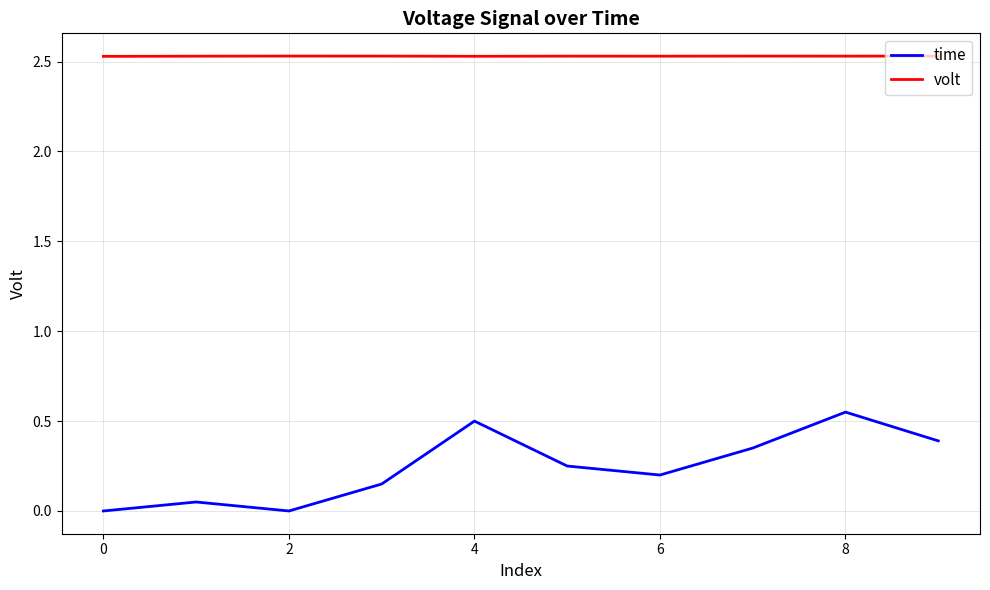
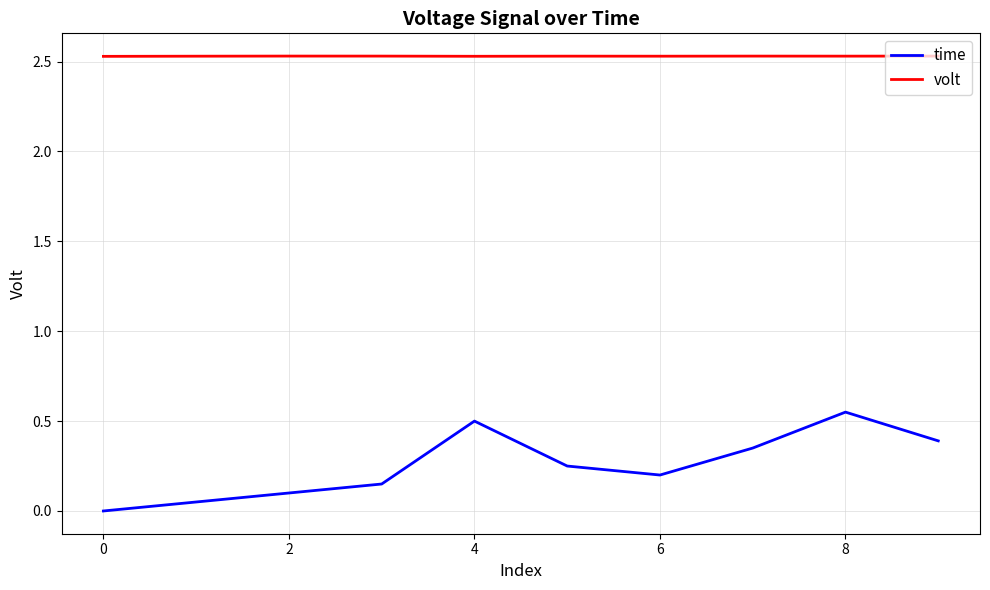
  {
    "time": {
      "0": 0.0,
-     "2": 0.0,
+     "2": 0.1,
      "4": 0.5,
      "6": 0.2,
      "8": 0.55
    },
    "volt": {
      "0": 2.53,
      "2": 2.53,
      "4": 2.53,
      "6": 2.53,
      "8": 2.53
    }
  }
